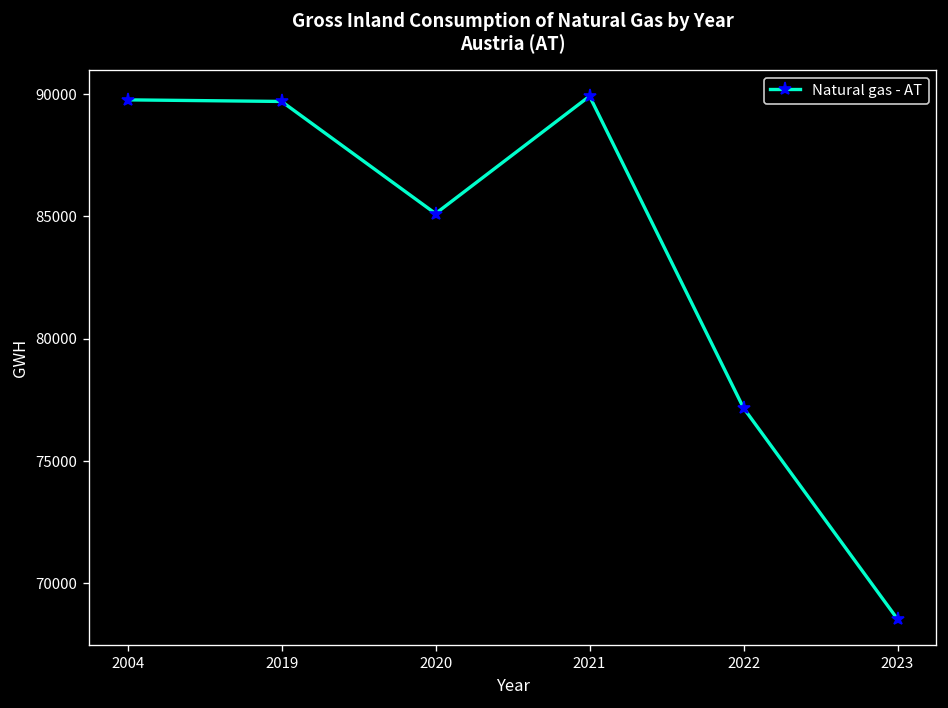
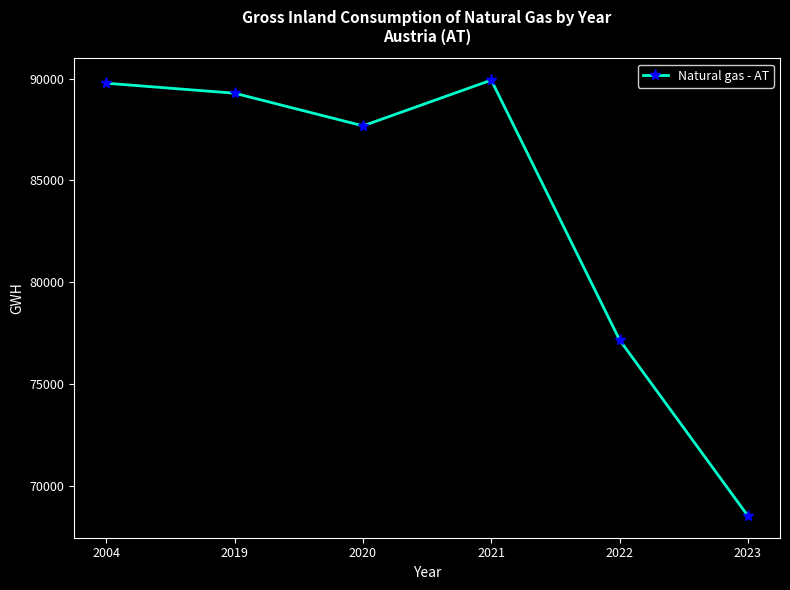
  {
    "2004": 89800,
-   "2019": 89700,
-   "2020": 85100,
+   "2019": 89300,
+   "2020": 87700,
    "2021": 89900,
    "2022": 77200,
    "2023": 68500
  }
